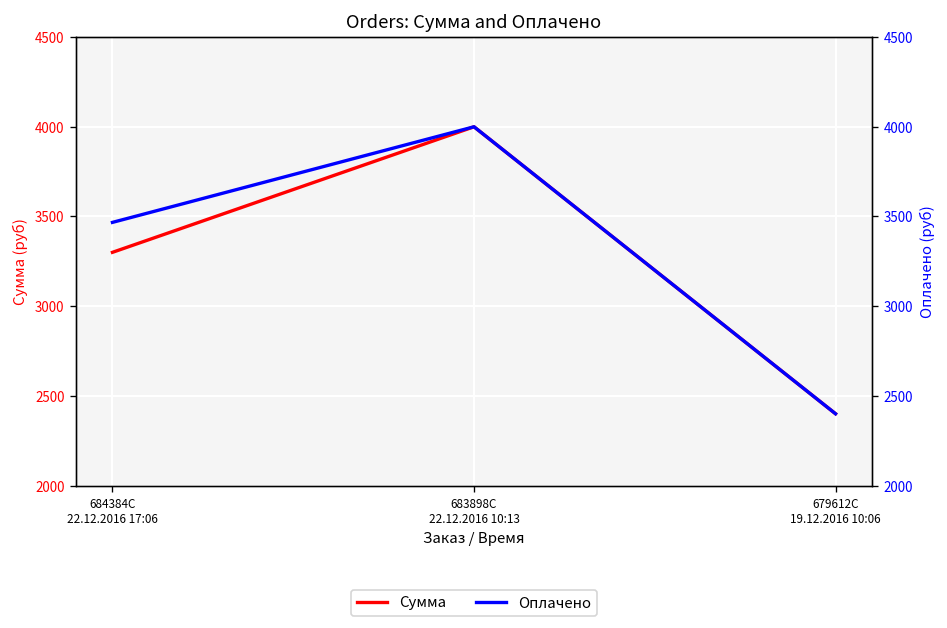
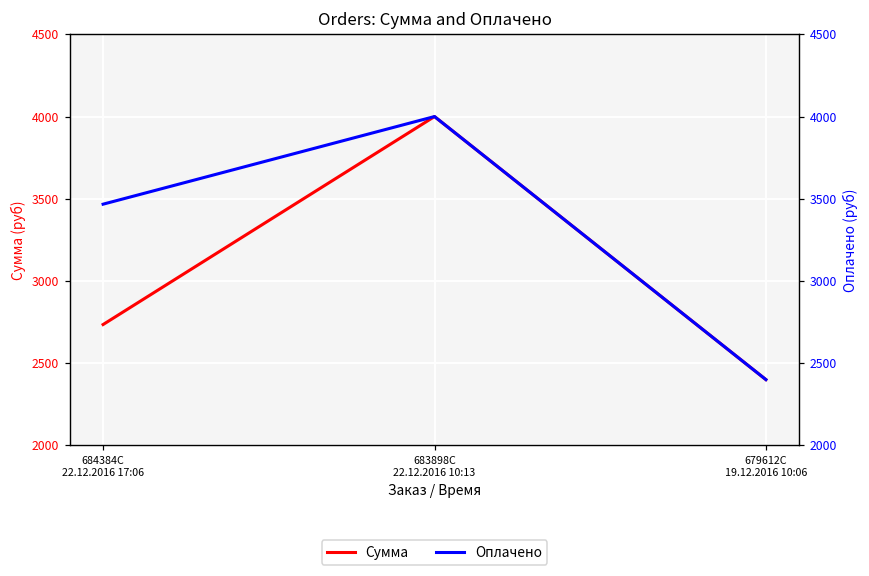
  {
    "Сумма": {
-     "684384C 22.12.2016 17:06": 3300,
+     "684384C 22.12.2016 17:06": 2740,
      "683898C 22.12.2016 10:13": 4000,
      "679612C 19.12.2016 10:06": 2400
    },
    "Оплачено": {
      "684384C 22.12.2016 17:06": 3470,
      "683898C 22.12.2016 10:13": 4000,
      "679612C 19.12.2016 10:06": 2400
    }
  }
